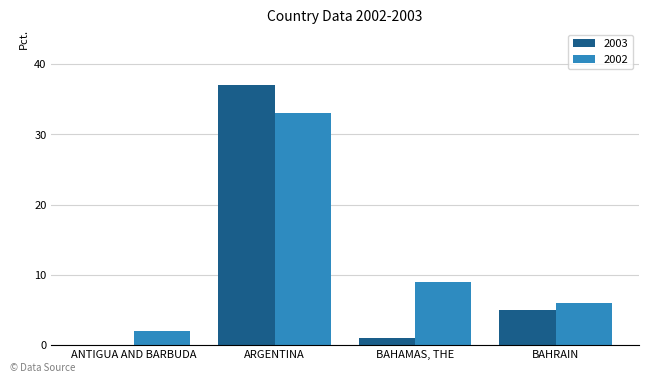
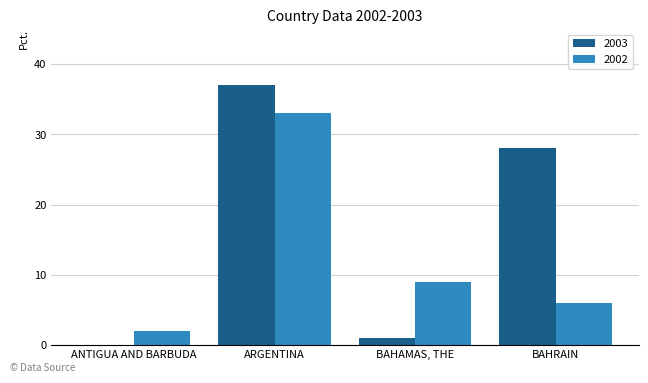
  {
    "2003": {
      "ANTIGUA AND BARBUDA": 0,
      "ARGENTINA": 37,
      "BAHAMAS, THE": 1,
-     "BAHRAIN": 5
+     "BAHRAIN": 28
    },
    "2002": {
      "ANTIGUA AND BARBUDA": 2,
      "ARGENTINA": 33,
      "BAHAMAS, THE": 9,
      "BAHRAIN": 6
    }
  }
